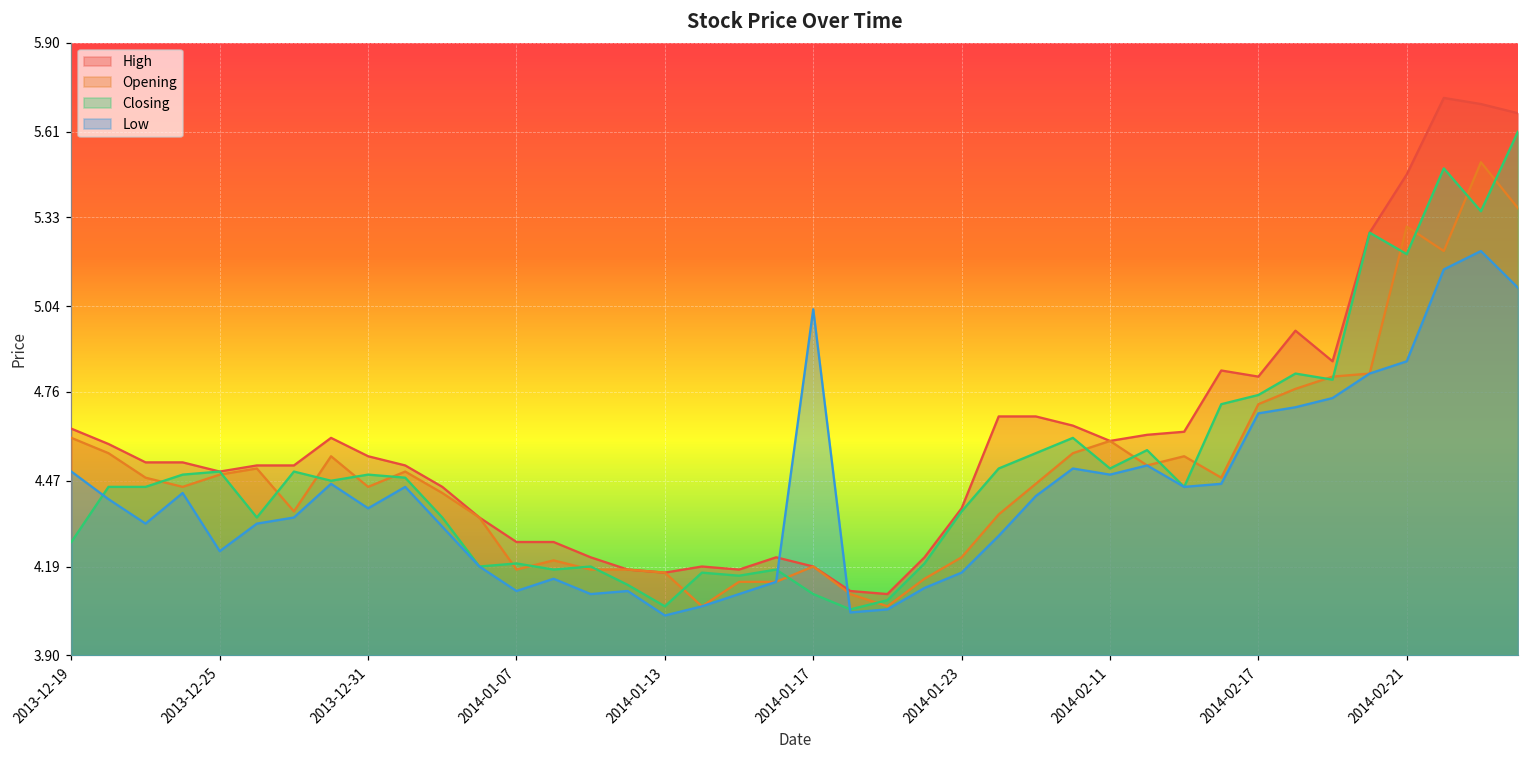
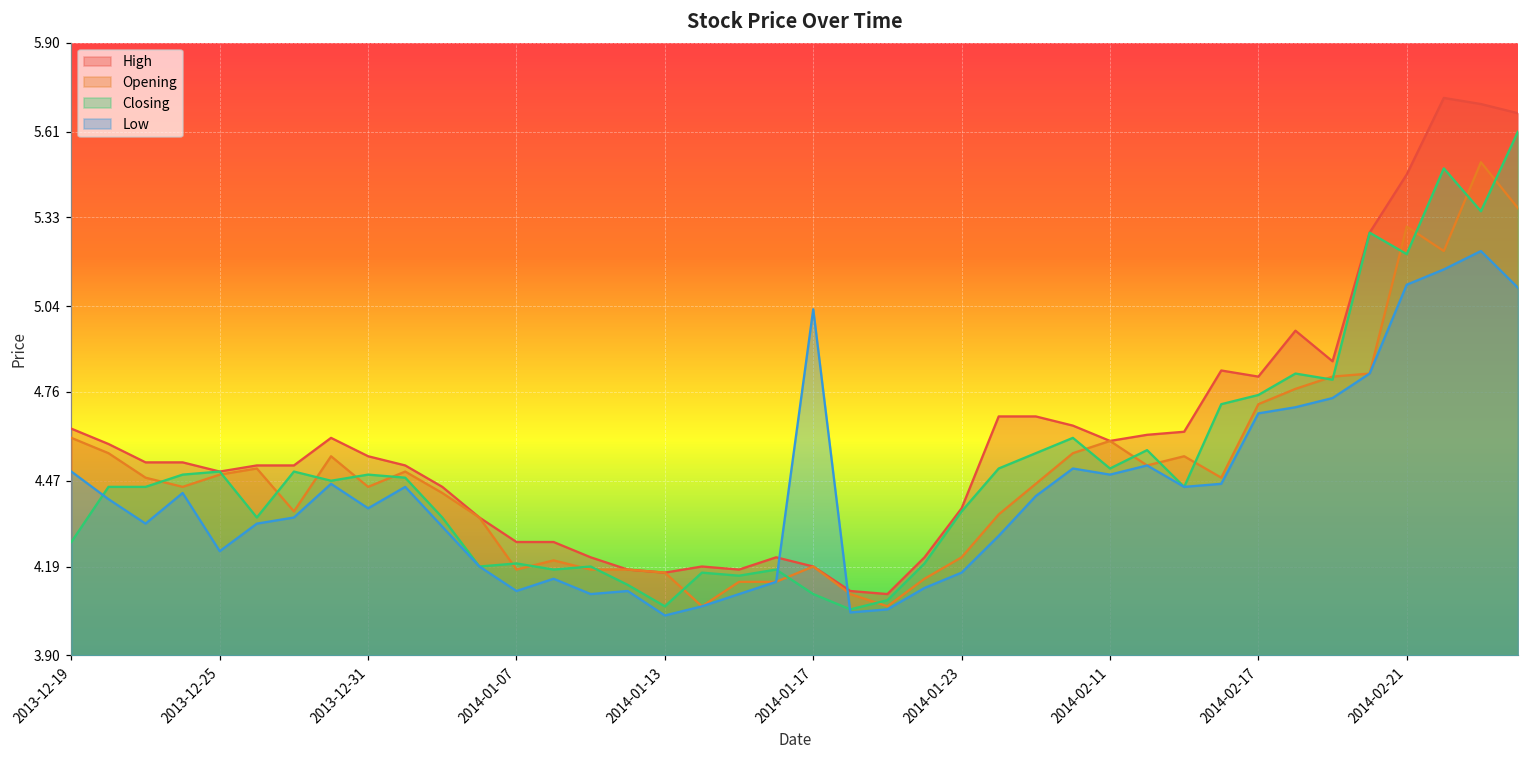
  {
    "Closing": {
      "2013-12-19": 4.27,
      "2013-12-31": 4.49,
      "2014-01-07": 4.20,
      "2014-01-13": 4.06,
      "2014-01-17": 4.10,
      "2014-01-23": 4.37,
      "2014-02-11": 4.51,
      "2014-02-17": 4.75,
      "2014-02-21": 5.21
    },
    "Low": {
      "2013-12-19": 4.50,
      "2013-12-25": 4.24,
      "2013-12-31": 4.38,
      "2014-01-07": 4.11,
      "2014-01-13": 4.03,
      "2014-01-17": 5.03,
      "2014-01-23": 4.17,
      "2014-02-11": 4.49,
      "2014-02-17": 4.69,
-     "2014-02-21": 4.86
+     "2014-02-21": 5.11
    }
  }
